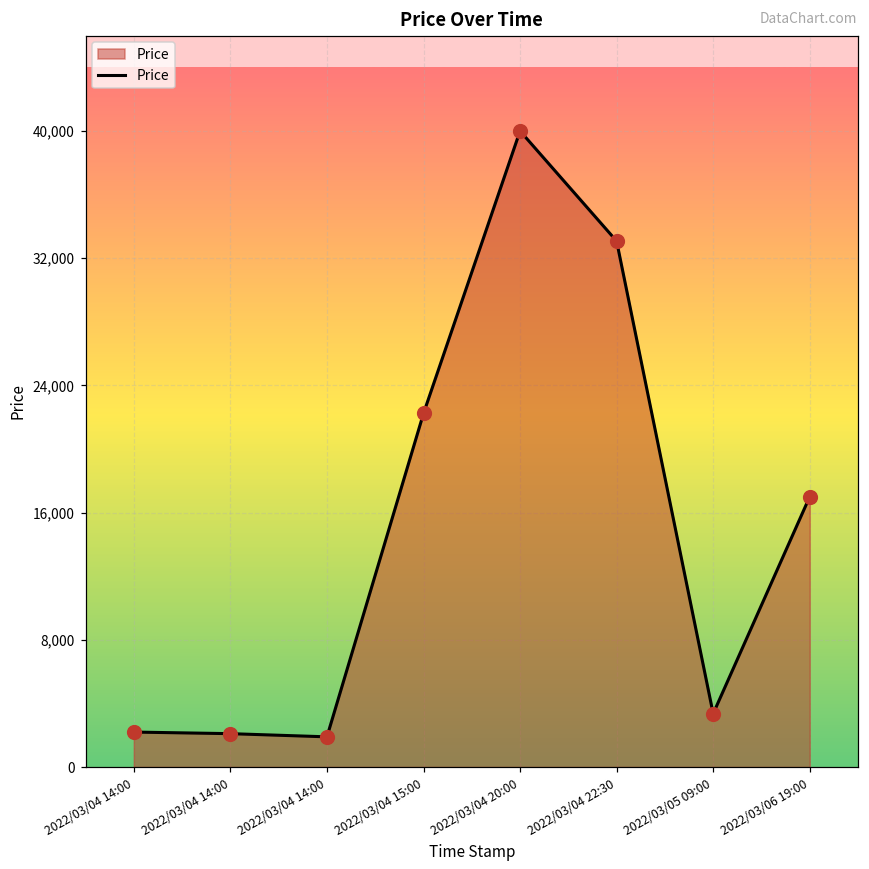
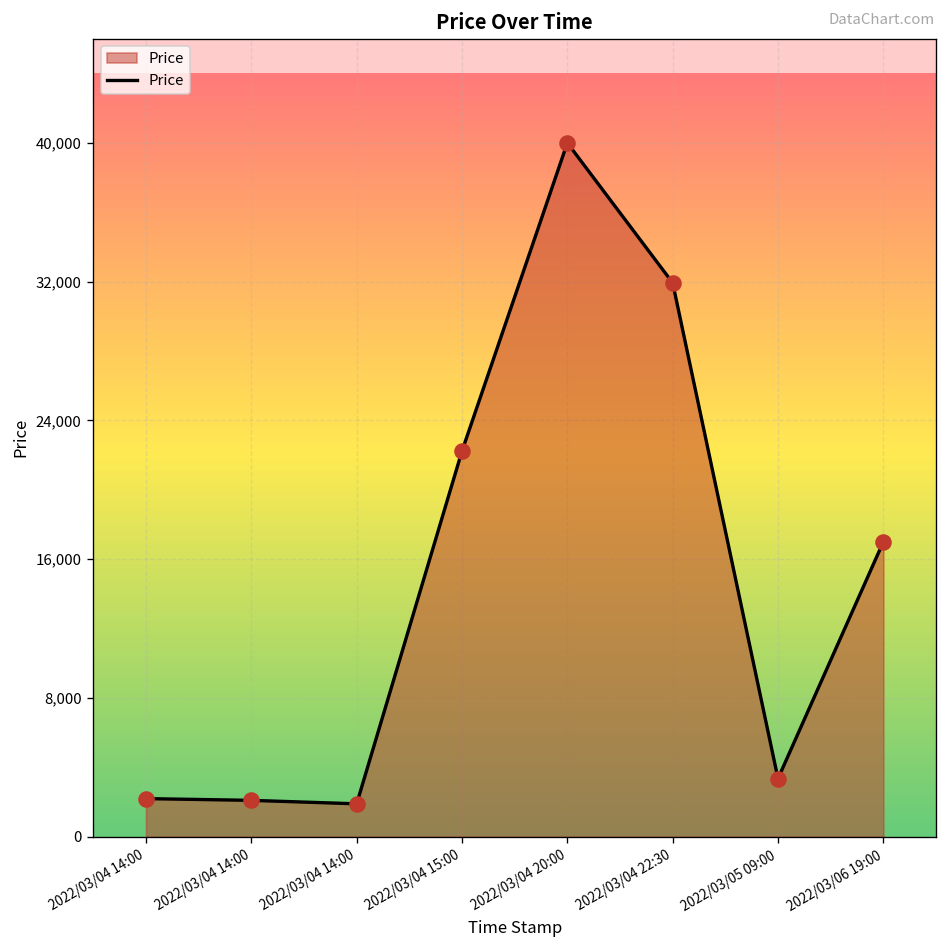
  {
    "2022/03/04 15:00": "22,200",
    "2022/03/04 20:00": "40,000",
-   "2022/03/04 22:30": "33,100",
+   "2022/03/04 22:30": "31,900",
    "2022/03/05 09:00": "3,400",
    "2022/03/06 19:00": "17,000"
  }
